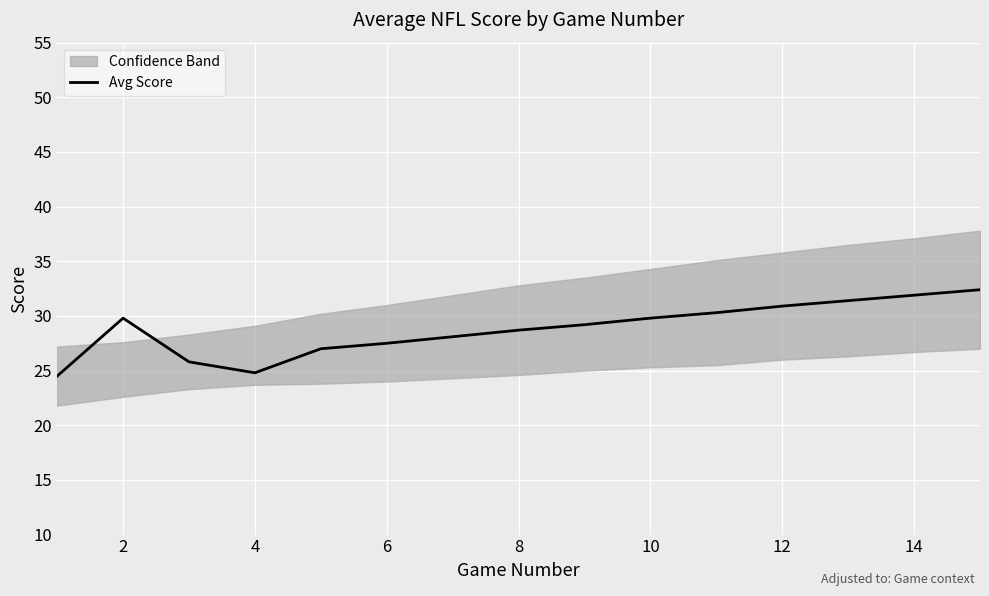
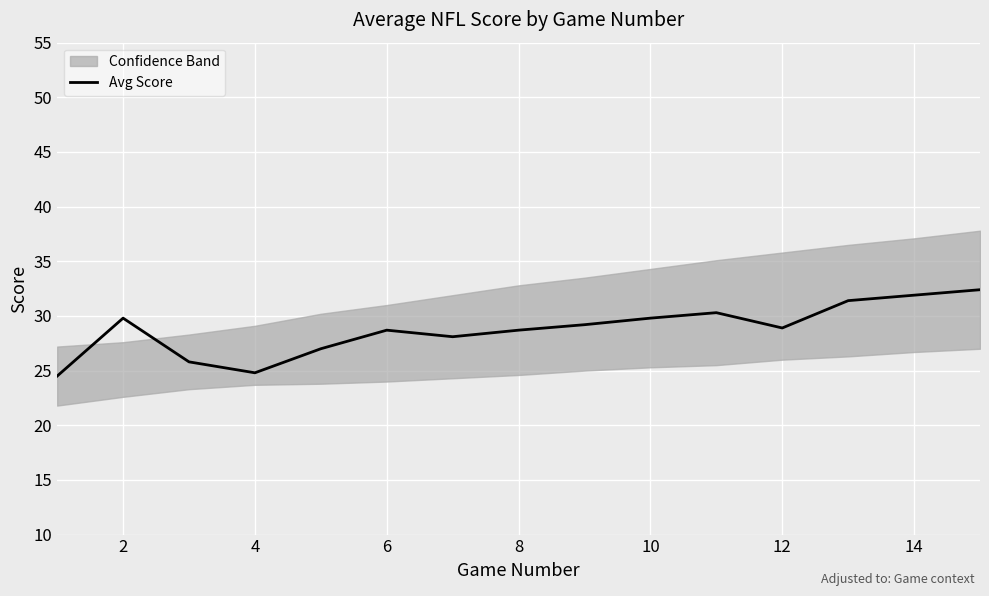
  {
    "Avg Score": {
      "2": 29.8,
      "4": 24.8,
-     "6": 27.5,
+     "6": 28.7,
      "8": 28.7,
      "10": 29.8,
-     "12": 30.9,
+     "12": 28.9,
      "14": 31.9
    }
  }
